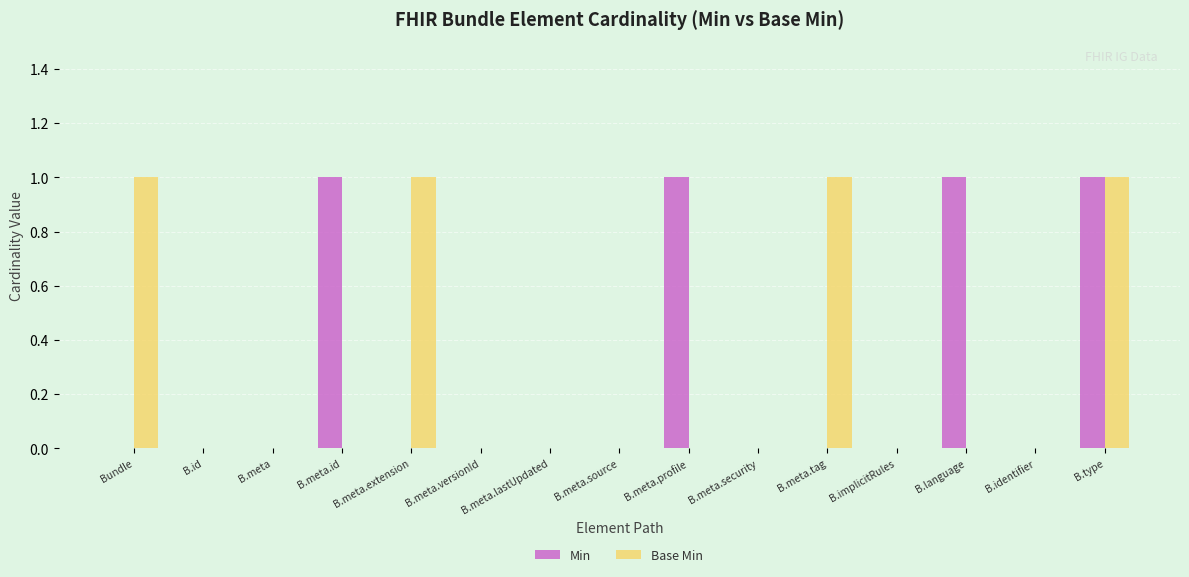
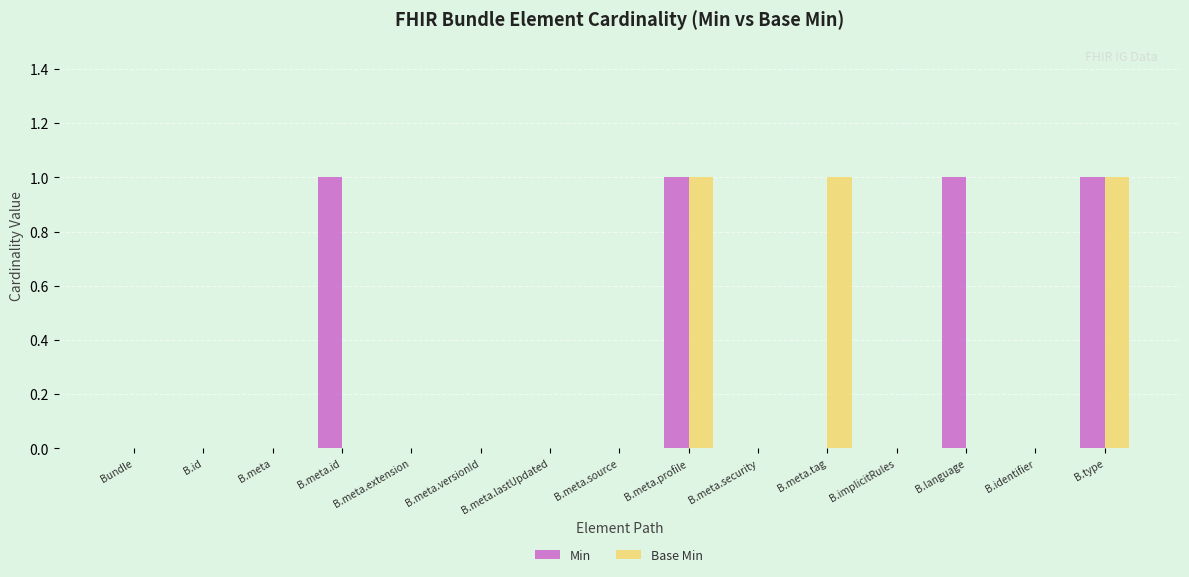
  {
    "Min": {
      "Bundle": 0,
      "B.id": 0,
      "B.meta": 0,
      "B.meta.id": 1,
      "B.meta.extension": 0,
      "B.meta.versionId": 0,
      "B.meta.lastUpdated": 0,
      "B.meta.source": 0,
      "B.meta.profile": 1,
      "B.meta.security": 0,
      "B.meta.tag": 0,
      "B.implicitRules": 0,
      "B.language": 1,
      "B.identifier": 0,
      "B.type": 1
    },
    "Base Min": {
-     "Bundle": 1,
+     "Bundle": 0,
      "B.id": 0,
      "B.meta": 0,
      "B.meta.id": 0,
-     "B.meta.extension": 1,
+     "B.meta.extension": 0,
      "B.meta.versionId": 0,
      "B.meta.lastUpdated": 0,
      "B.meta.source": 0,
-     "B.meta.profile": 0,
+     "B.meta.profile": 1,
      "B.meta.security": 0,
      "B.meta.tag": 1,
      "B.implicitRules": 0,
      "B.language": 0,
      "B.identifier": 0,
      "B.type": 1
    }
  }
